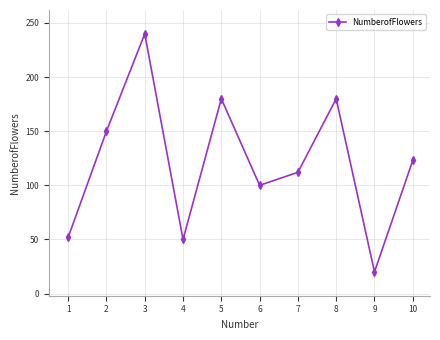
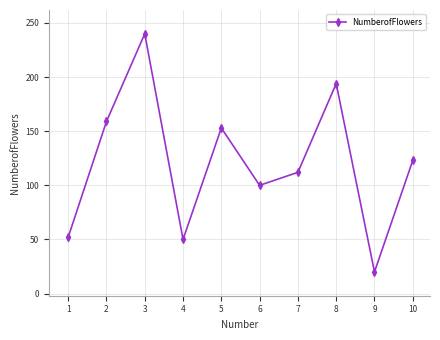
  {
    "1": 52,
-   "2": 150,
+   "2": 159,
    "3": 240,
    "4": 50,
-   "5": 180,
+   "5": 153,
    "6": 100,
    "7": 112,
-   "8": 180,
+   "8": 194,
    "9": 20,
    "10": 123
  }
